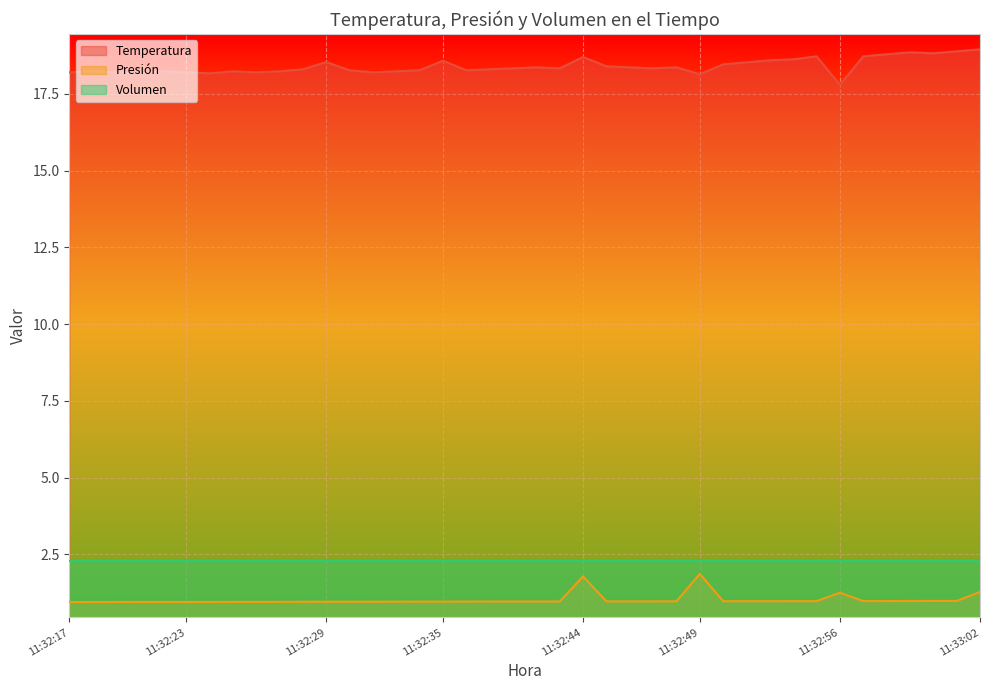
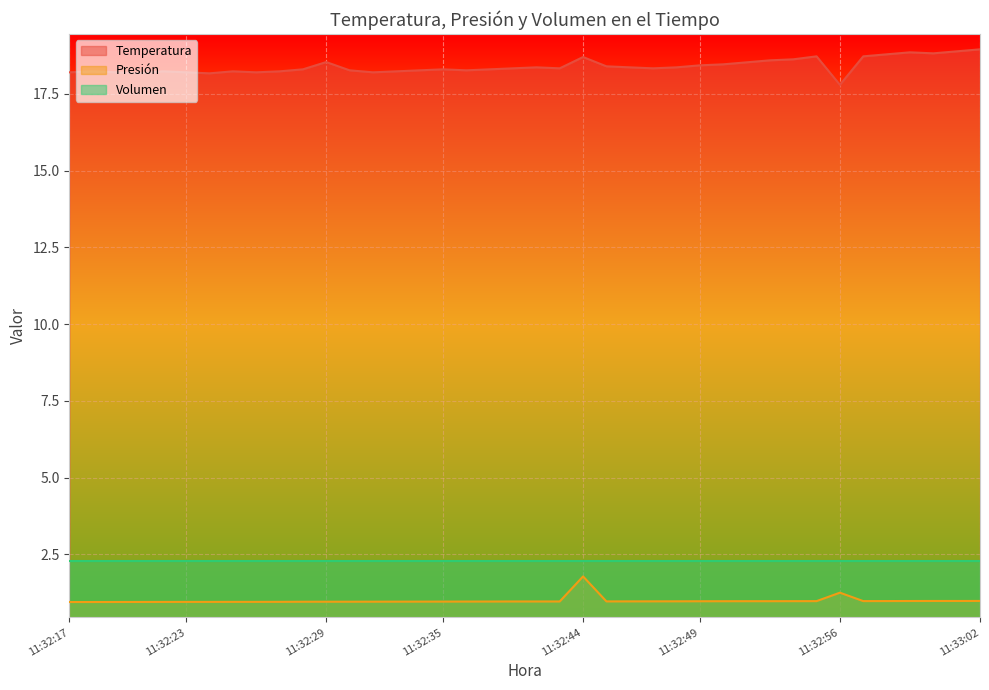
  {
    "Temperatura": {
      "11:32:17": 18.2,
      "11:32:29": 18.5,
-     "11:32:35": 18.6,
+     "11:32:35": 18.3,
      "11:32:44": 18.7,
-     "11:32:49": 18.1,
+     "11:32:49": 18.4,
      "11:32:56": 17.8,
      "11:33:02": 18.9
    },
    "Presión": {
      "11:32:17": 1.0,
      "11:32:23": 1.0,
      "11:32:29": 1.0,
      "11:32:35": 1.0,
      "11:32:44": 1.8,
-     "11:32:49": 1.9,
+     "11:32:49": 1.0,
      "11:32:56": 1.3,
-     "11:33:02": 1.3
+     "11:33:02": 1.0
    },
    "Volumen": {
      "11:32:17": 2.3,
      "11:32:23": 2.3,
      "11:32:29": 2.3,
      "11:32:35": 2.3,
      "11:32:44": 2.3,
      "11:32:49": 2.3,
      "11:32:56": 2.3,
      "11:33:02": 2.3
    }
  }
